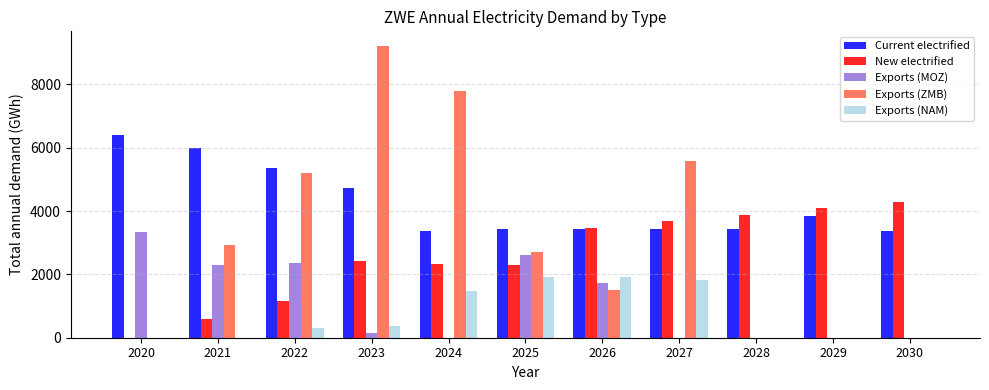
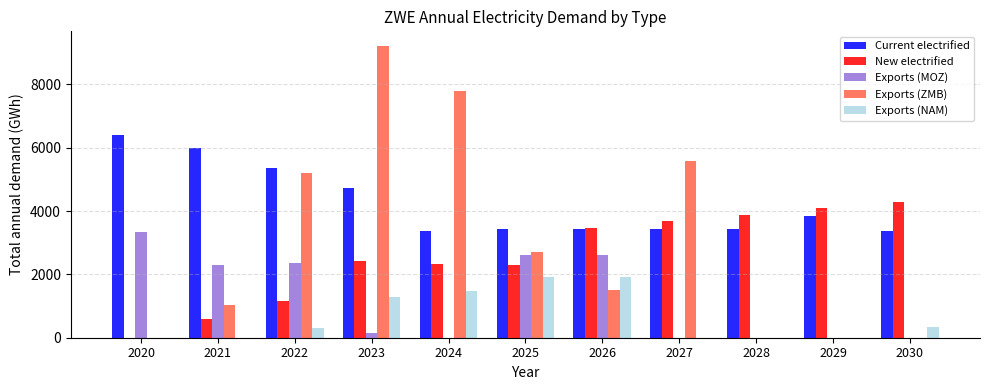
  {
    "Current electrified": {
      "2020": 6400,
      "2021": 6000,
      "2022": 5400,
      "2023": 4700,
      "2024": 3400,
      "2025": 3400,
      "2026": 3400,
      "2027": 3400,
      "2028": 3400,
      "2029": 3800,
      "2030": 3400
    },
    "New electrified": {
      "2020": 0,
      "2021": 600,
      "2022": 1200,
      "2023": 2400,
      "2024": 2300,
      "2025": 2300,
      "2026": 3500,
      "2027": 3700,
      "2028": 3900,
      "2029": 4100,
      "2030": 4300
    },
    "Exports (MOZ)": {
      "2020": 3300,
      "2021": 2300,
      "2022": 2400,
      "2023": 100,
      "2024": 0,
      "2025": 2600,
-     "2026": 1700,
+     "2026": 2600,
      "2027": 0,
      "2028": 0,
      "2029": 0,
      "2030": 0
    },
    "Exports (ZMB)": {
      "2020": 0,
-     "2021": 2900,
+     "2021": 1000,
      "2022": 5200,
      "2023": 9200,
      "2024": 7800,
      "2025": 2700,
      "2026": 1500,
      "2027": 5600,
      "2028": 0,
      "2029": 0,
      "2030": 0
    },
    "Exports (NAM)": {
      "2020": 0,
      "2021": 0,
      "2022": 300,
-     "2023": 400,
+     "2023": 1300,
      "2024": 1500,
      "2025": 1900,
      "2026": 1900,
-     "2027": 1800,
+     "2027": 0,
      "2028": 0,
      "2029": 0,
-     "2030": 0
+     "2030": 300
    }
  }
